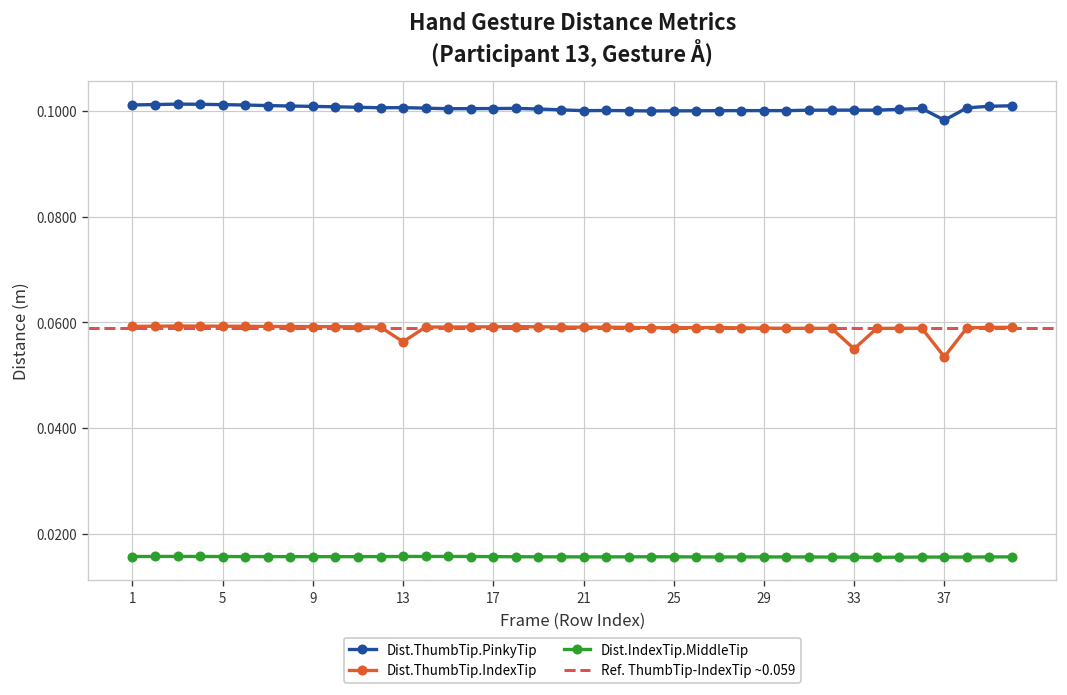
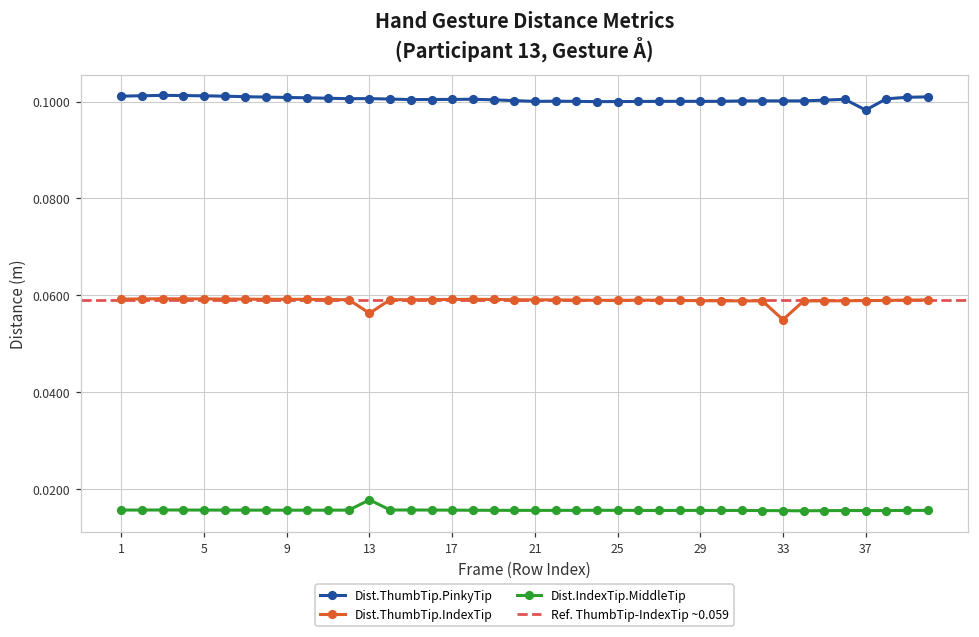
  {
    "Dist.ThumbTip.PinkyTip": {
      "1": 0.101,
      "5": 0.101,
      "9": 0.101,
      "13": 0.101,
      "17": 0.100,
      "21": 0.100,
      "25": 0.100,
      "29": 0.100,
      "33": 0.100,
      "37": 0.098
    },
    "Dist.ThumbTip.IndexTip": {
      "1": 0.059,
      "5": 0.059,
      "9": 0.059,
      "13": 0.056,
      "17": 0.059,
      "21": 0.059,
      "25": 0.059,
      "29": 0.059,
      "33": 0.055,
-     "37": 0.053
+     "37": 0.059
    },
    "Dist.IndexTip.MiddleTip": {
      "1": 0.016,
      "5": 0.016,
      "9": 0.016,
-     "13": 0.016,
+     "13": 0.018,
      "17": 0.016,
      "21": 0.016,
      "25": 0.016,
      "29": 0.016,
      "33": 0.016,
      "37": 0.016
    }
  }
